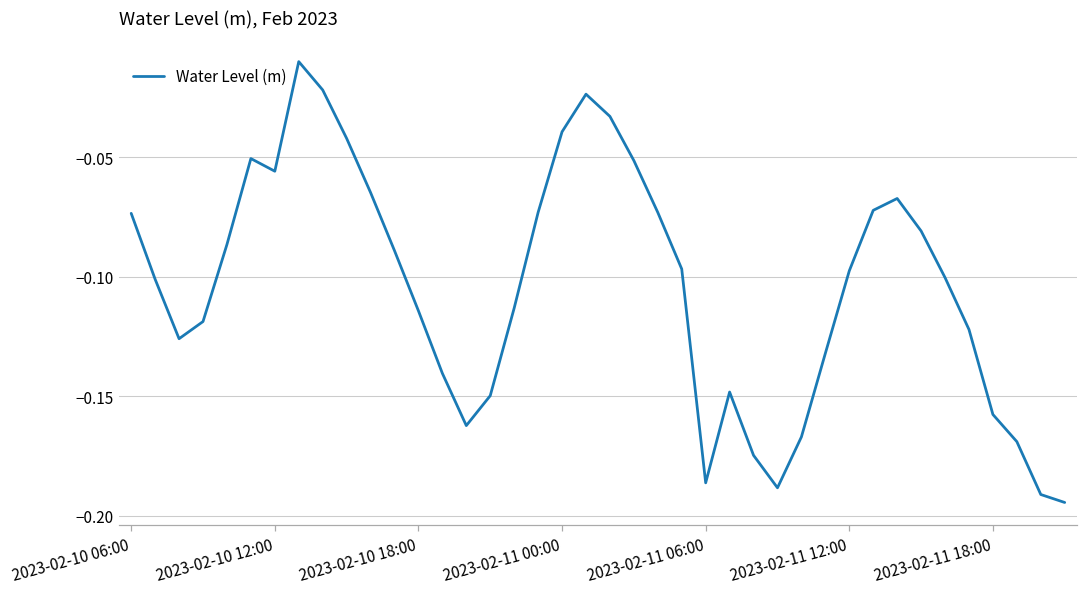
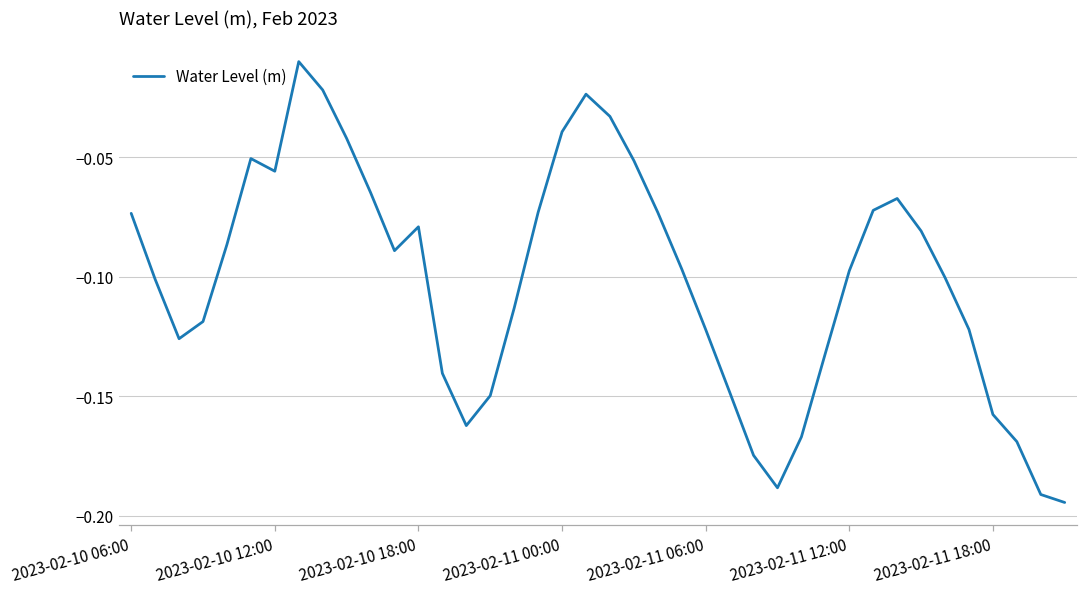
  {
    "2023-02-10 06:00": -0.073,
    "2023-02-10 12:00": -0.056,
-   "2023-02-10 18:00": -0.114,
+   "2023-02-10 18:00": -0.079,
    "2023-02-11 00:00": -0.039,
-   "2023-02-11 06:00": -0.186,
+   "2023-02-11 06:00": -0.122,
    "2023-02-11 12:00": -0.097,
    "2023-02-11 18:00": -0.158
  }
